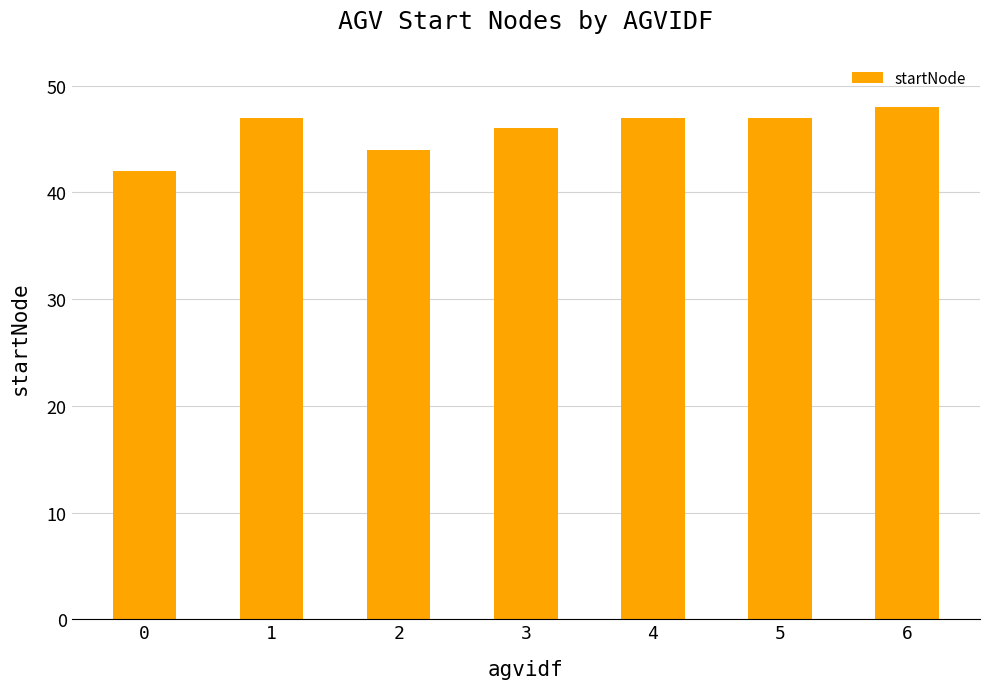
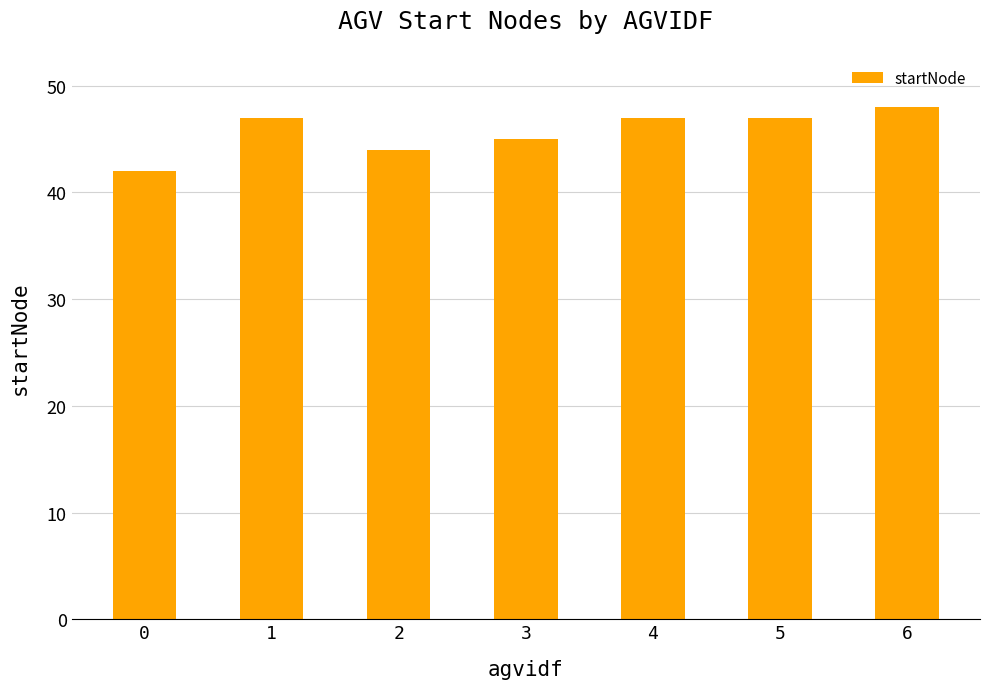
  {
    "0": 42,
    "1": 47,
    "2": 44,
-   "3": 46,
+   "3": 45,
    "4": 47,
    "5": 47,
    "6": 48
  }
